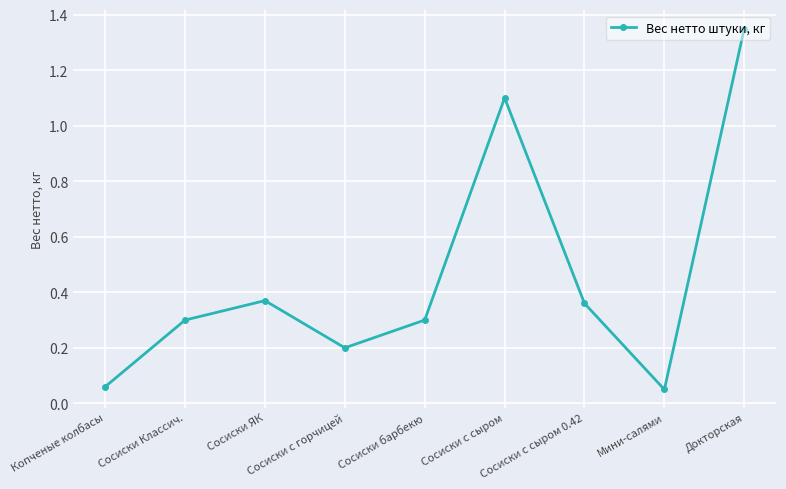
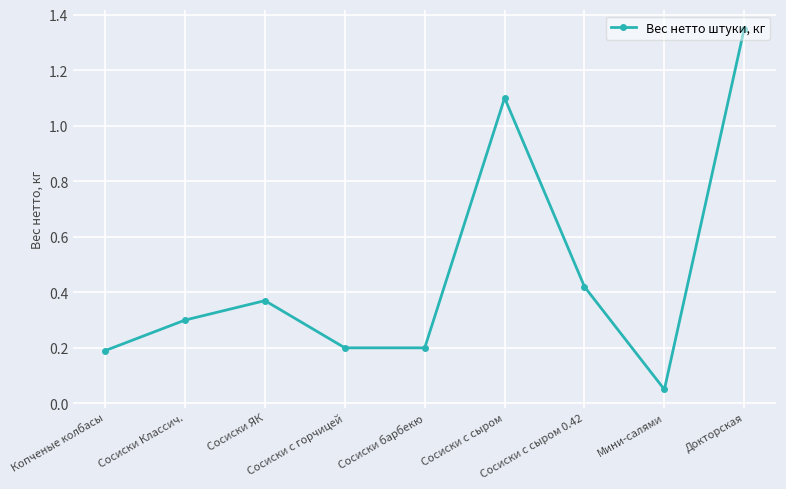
  {
-   "Копченые колбасы": 0.06,
+   "Копченые колбасы": 0.19,
    "Сосиски Классич.": 0.30,
    "Сосиски ЯК": 0.37,
    "Сосиски с горчицей": 0.20,
-   "Сосиски барбекю": 0.3,
+   "Сосиски барбекю": 0.2,
    "Сосиски с сыром": 1.10,
-   "Сосиски с сыром 0.42": 0.36,
+   "Сосиски с сыром 0.42": 0.42,
    "Мини-салями": 0.05
  }
